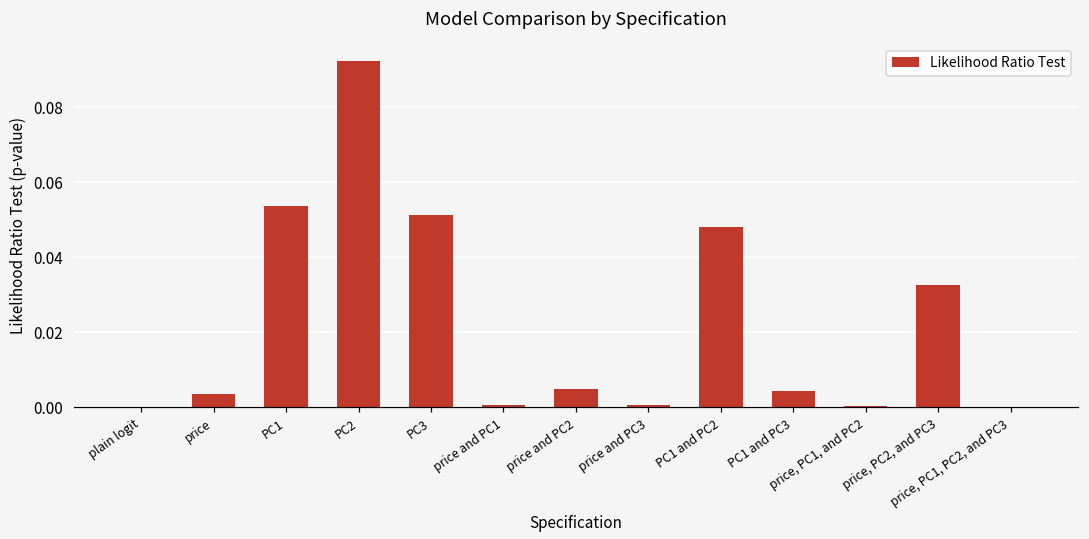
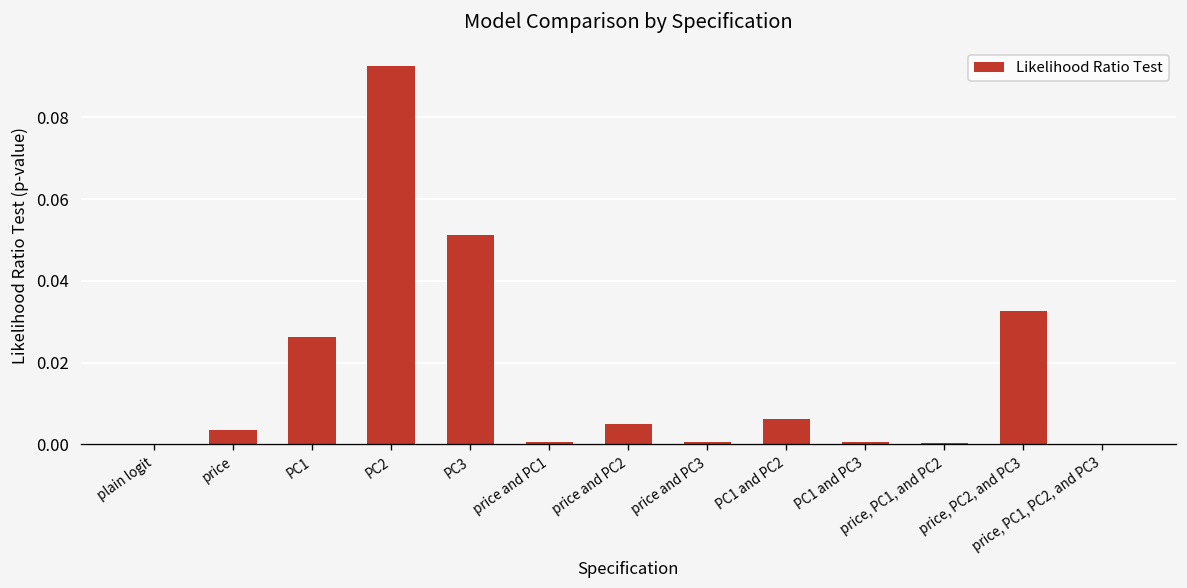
  {
    "plain logit": 0.000,
    "price": 0.003,
-   "PC1": 0.054,
+   "PC1": 0.026,
    "PC2": 0.092,
    "PC3": 0.051,
    "price and PC2": 0.005,
-   "PC1 and PC2": 0.048,
-   "PC1 and PC3": 0.004,
+   "PC1 and PC2": 0.006,
+   "PC1 and PC3": 0.001,
    "price, PC2, and PC3": 0.033
  }
